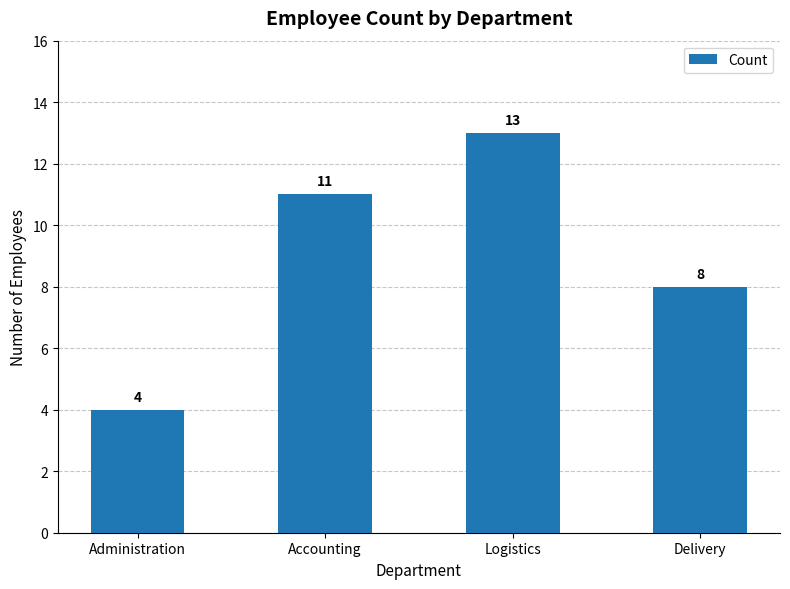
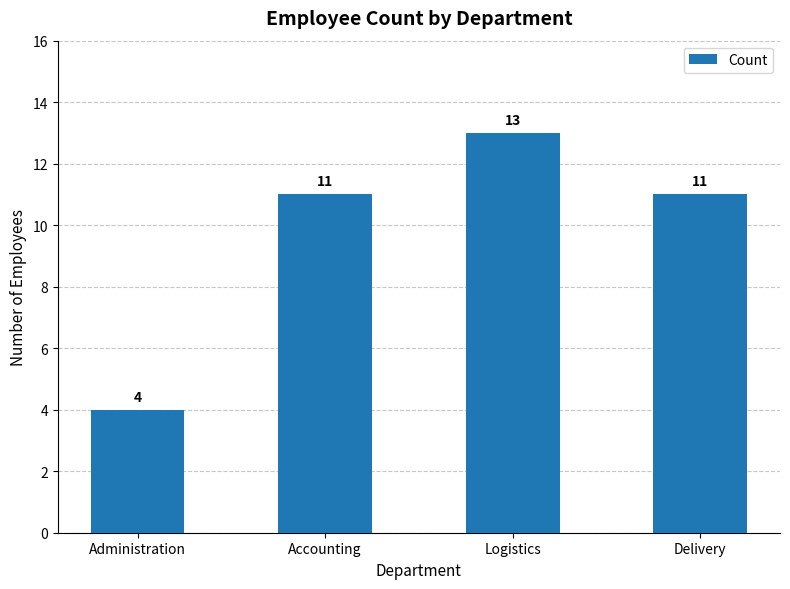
  {
    "Administration": 4,
    "Accounting": 11,
    "Logistics": 13,
-   "Delivery": 8
+   "Delivery": 11
  }
